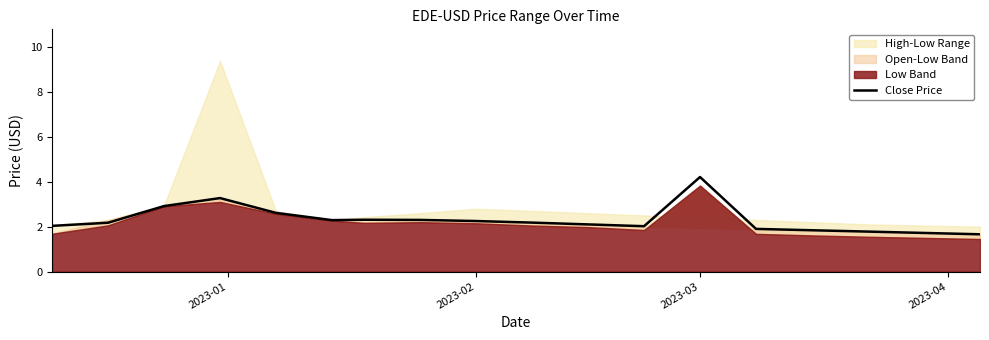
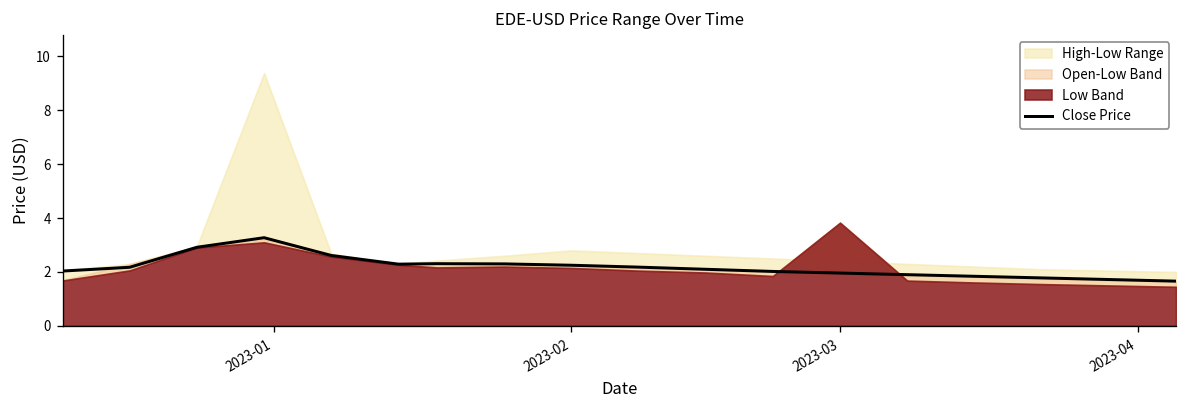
  {
    "Close Price": {
-     "2023-03": 4.2
+     "2023-03": 2.0
    }
  }
